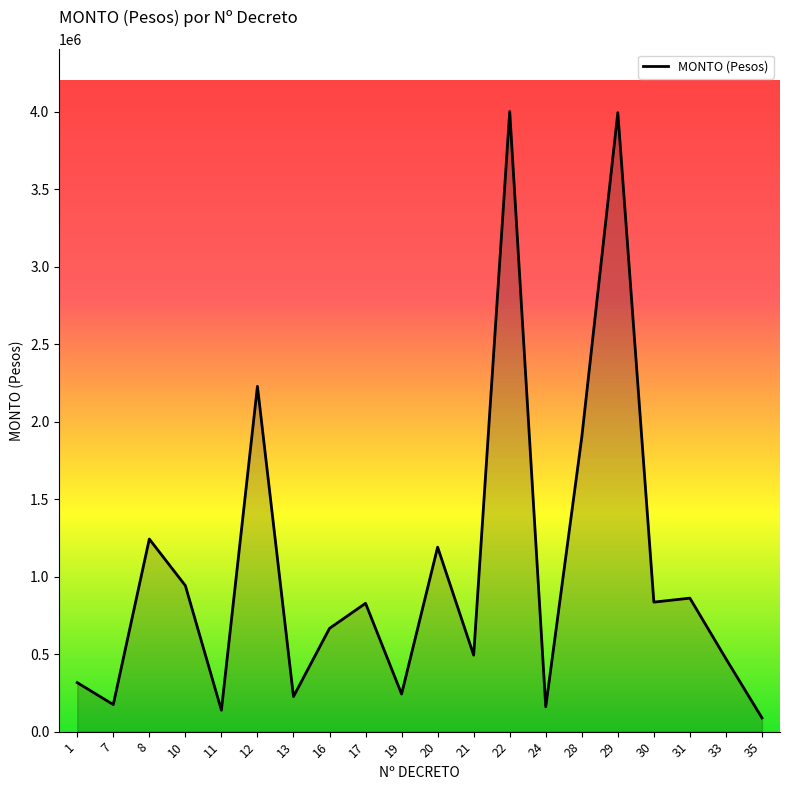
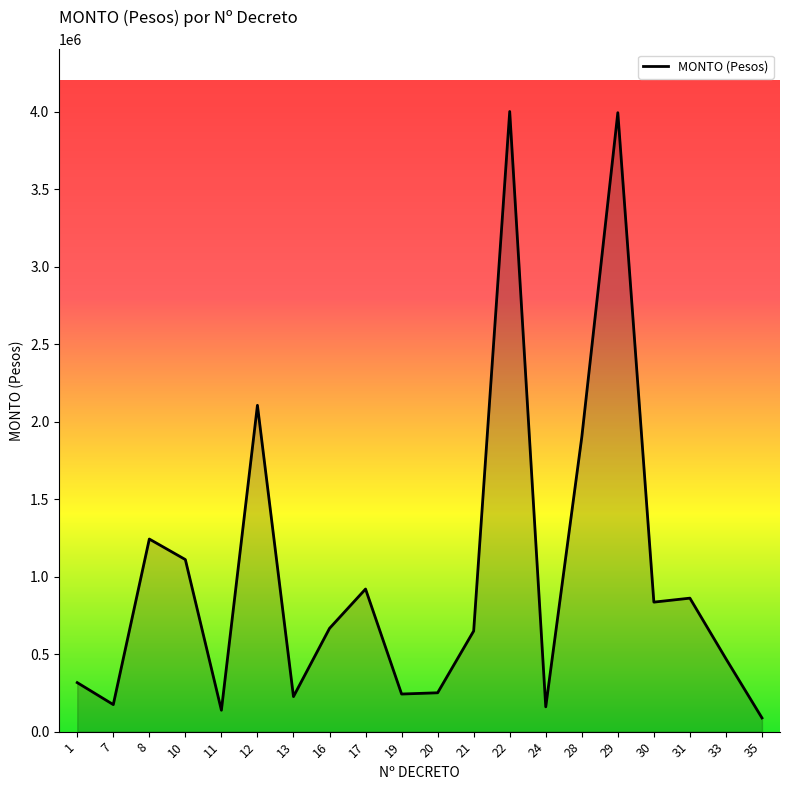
  {
    "1": 320000,
    "7": 170000,
    "8": 1240000,
-   "10": 940000,
+   "10": 1110000,
    "11": 140000,
-   "12": 2230000,
+   "12": 2100000,
    "13": 230000,
    "16": 670000,
-   "17": 830000,
+   "17": 920000,
    "19": 240000,
-   "20": 1190000,
-   "21": 490000,
+   "20": 250000,
+   "21": 650000,
    "22": 4000000,
    "24": 160000,
    "28": 1900000,
    "29": 3990000,
    "30": 840000,
    "31": 860000,
    "33": 470000,
    "35": 90000
  }
